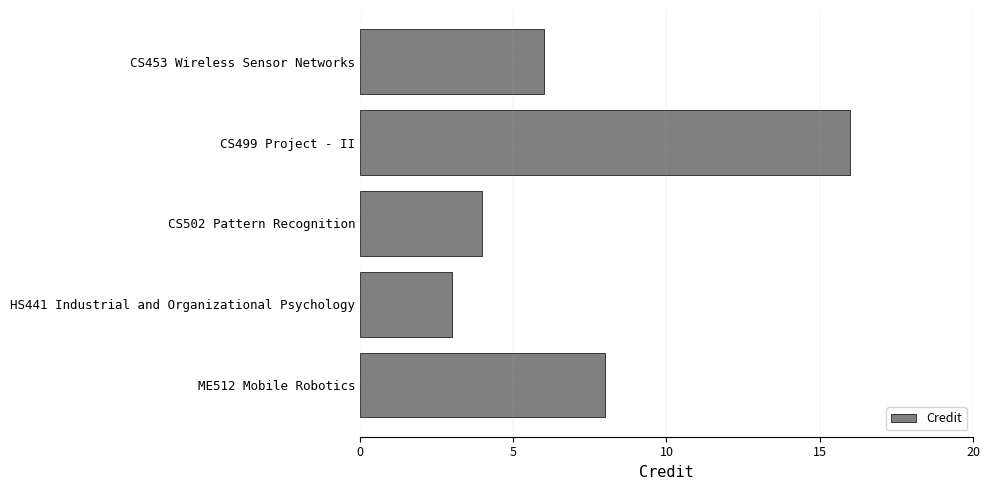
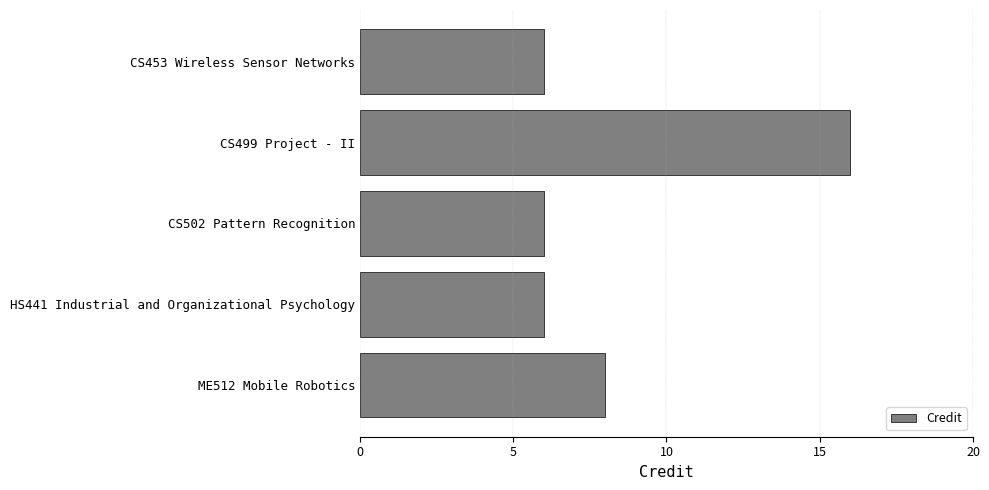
  {
    "CS453 Wireless Sensor Networks": 6,
    "CS499 Project - II": 16,
-   "CS502 Pattern Recognition": 4,
-   "HS441 Industrial and Organizational Psychology": 3,
+   "CS502 Pattern Recognition": 6,
+   "HS441 Industrial and Organizational Psychology": 6,
    "ME512 Mobile Robotics": 8
  }
